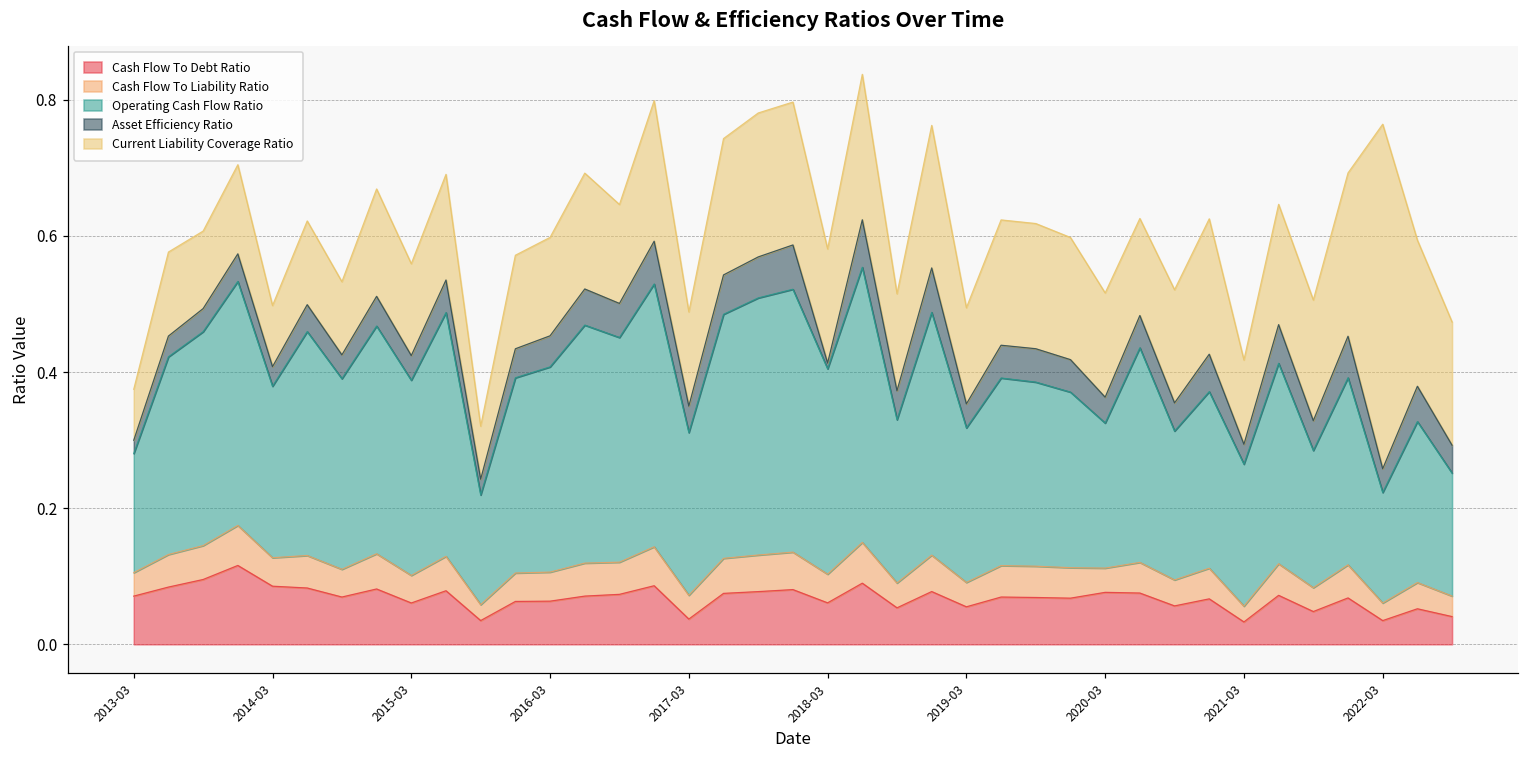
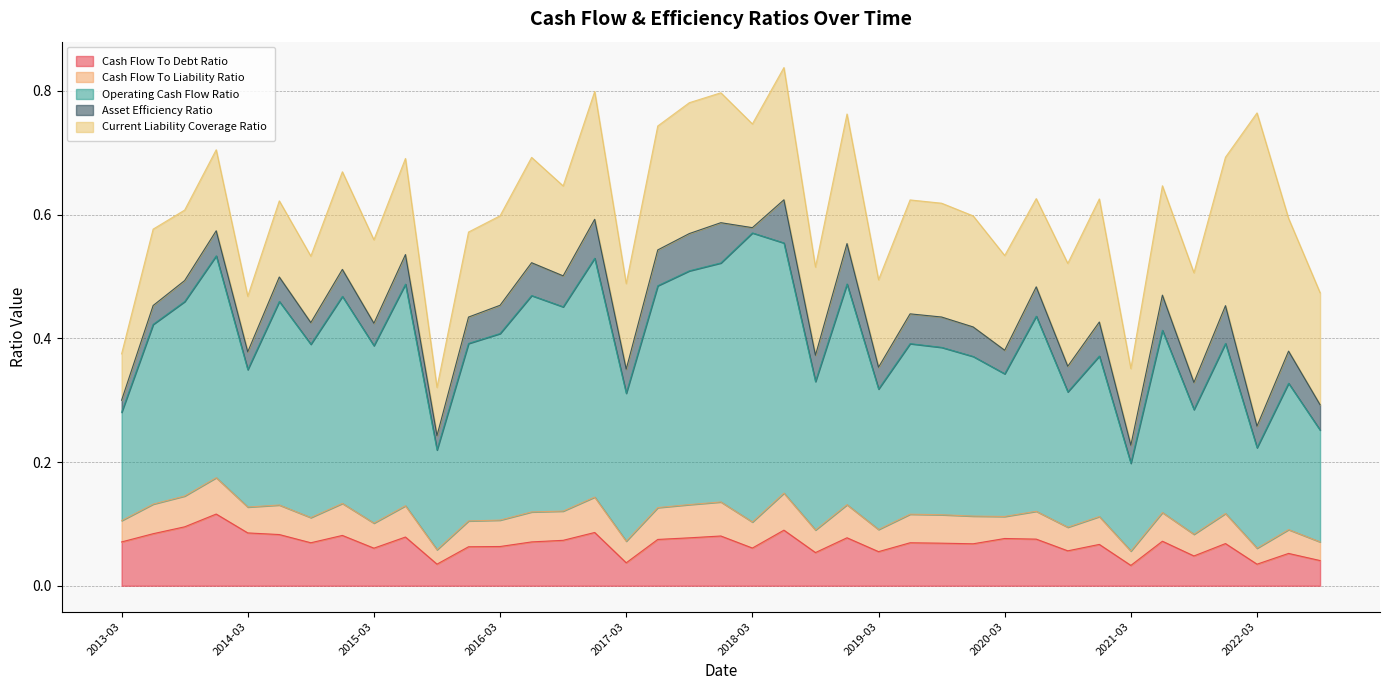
  {
    "Cash Flow To Debt Ratio": {
      "2013-03": 0.07,
      "2014-03": 0.09,
      "2015-03": 0.06,
      "2016-03": 0.06,
      "2017-03": 0.04,
      "2018-03": 0.06,
      "2019-03": 0.06,
      "2020-03": 0.08,
      "2021-03": 0.03,
      "2022-03": 0.03
    },
    "Operating Cash Flow Ratio": {
      "2013-03": 0.18,
-     "2014-03": 0.25,
+     "2014-03": 0.22,
      "2015-03": 0.29,
      "2016-03": 0.30,
      "2017-03": 0.24,
-     "2018-03": 0.30,
+     "2018-03": 0.47,
      "2019-03": 0.23,
-     "2020-03": 0.21,
-     "2021-03": 0.21,
+     "2020-03": 0.23,
+     "2021-03": 0.14,
      "2022-03": 0.16
    },
    "Asset Efficiency Ratio": {
      "2013-03": 0.02,
      "2014-03": 0.03,
      "2015-03": 0.04,
      "2016-03": 0.05,
      "2017-03": 0.04,
      "2018-03": 0.01,
      "2019-03": 0.04,
      "2020-03": 0.04,
      "2021-03": 0.03,
      "2022-03": 0.03
    }
  }
